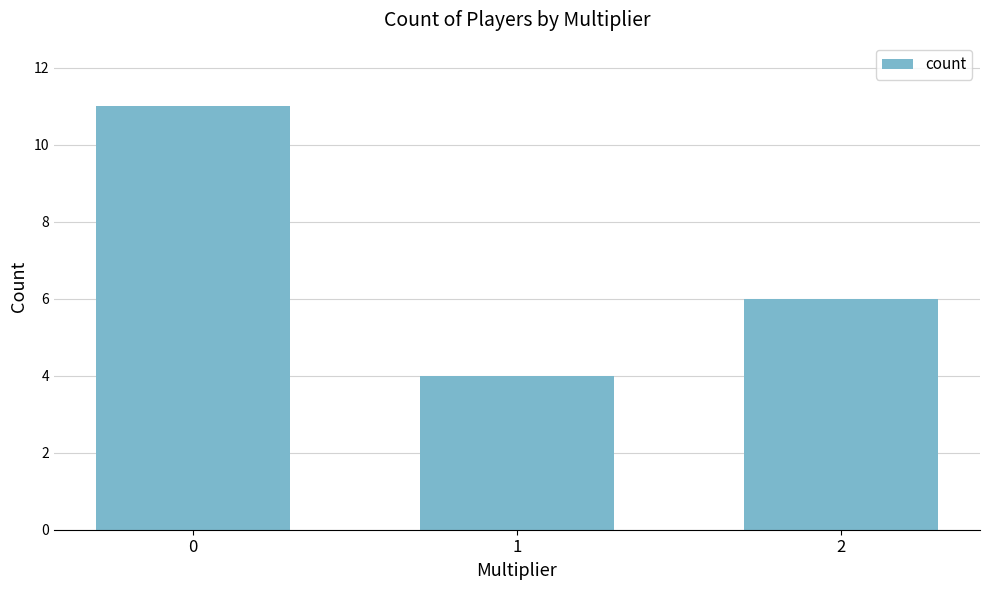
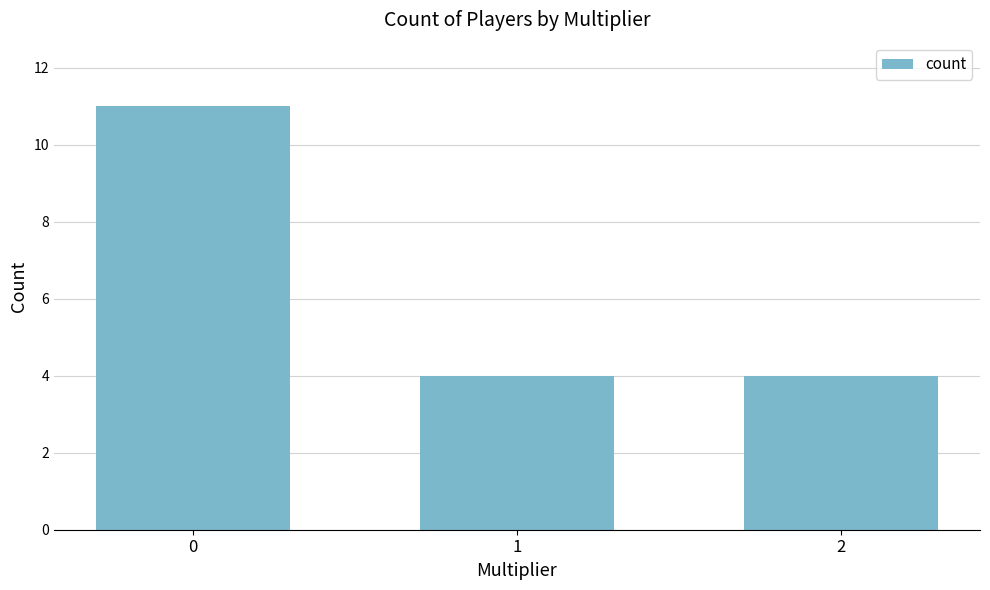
  {
    "0": 11,
    "1": 4,
-   "2": 6
+   "2": 4
  }
